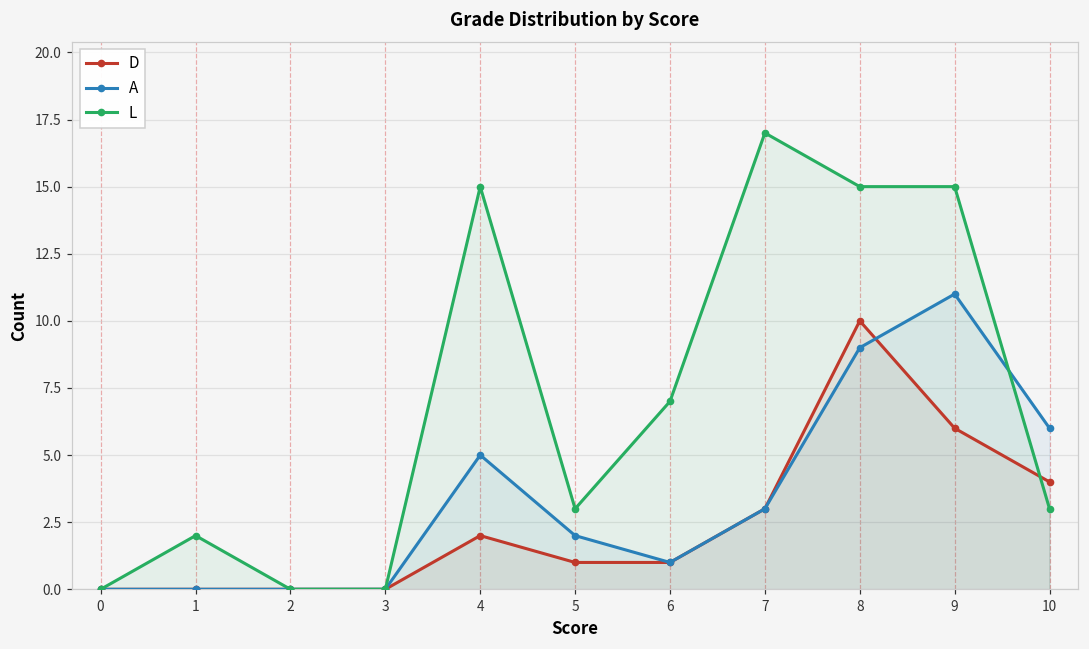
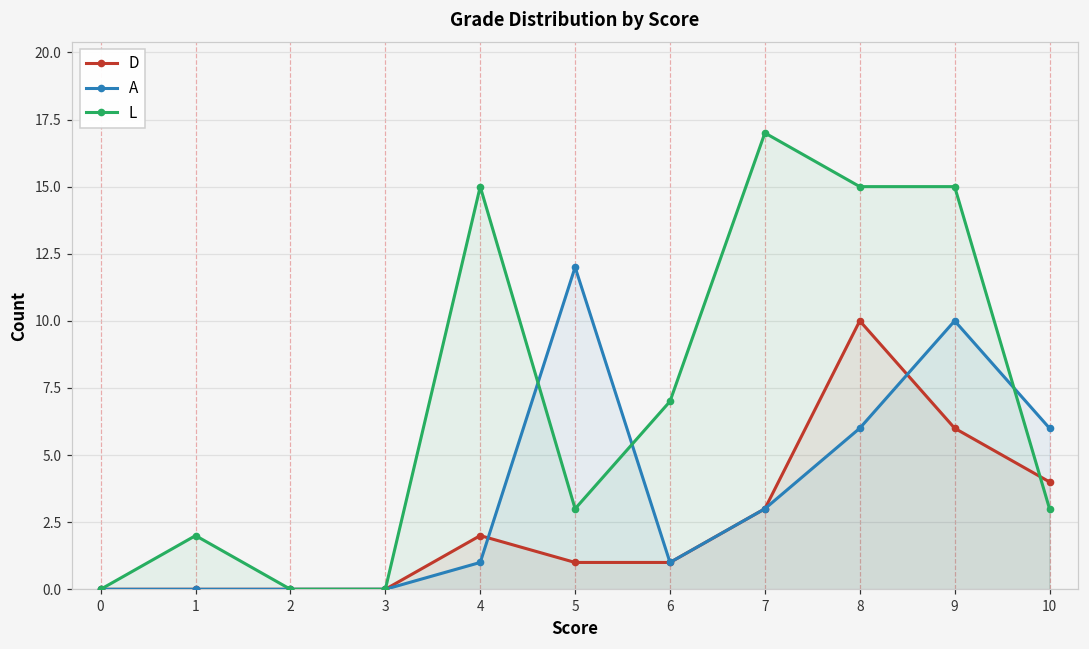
  {
    "D": {
      "4": 2,
      "5": 1,
      "8": 10,
      "9": 6,
      "10": 4
    },
    "A": {
-     "4": 5,
-     "5": 2,
-     "8": 9,
-     "9": 11,
+     "4": 1,
+     "5": 12,
+     "8": 6,
+     "9": 10,
      "10": 6
    },
    "L": {
      "1": 2,
      "4": 15,
      "5": 3,
      "6": 7,
      "7": 17,
      "8": 15,
      "9": 15,
      "10": 3
    }
  }
